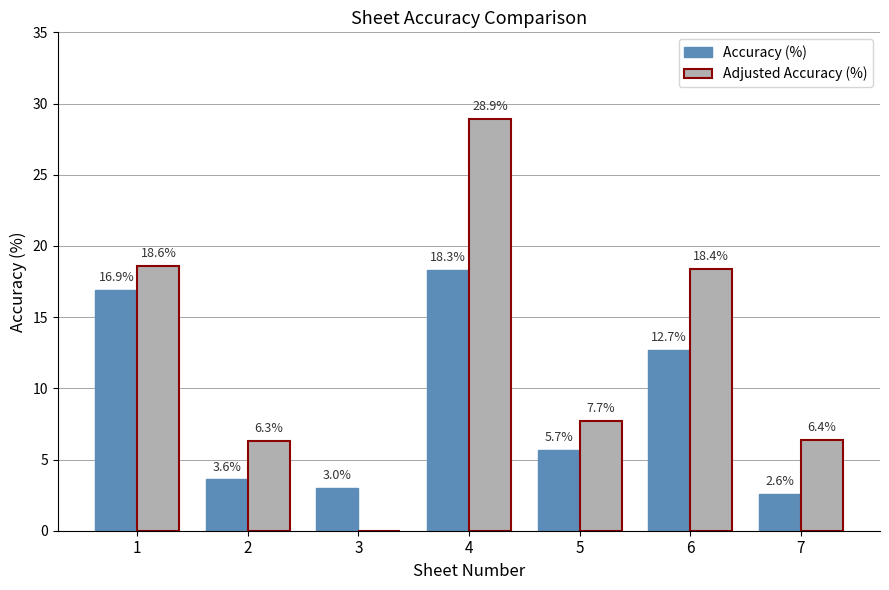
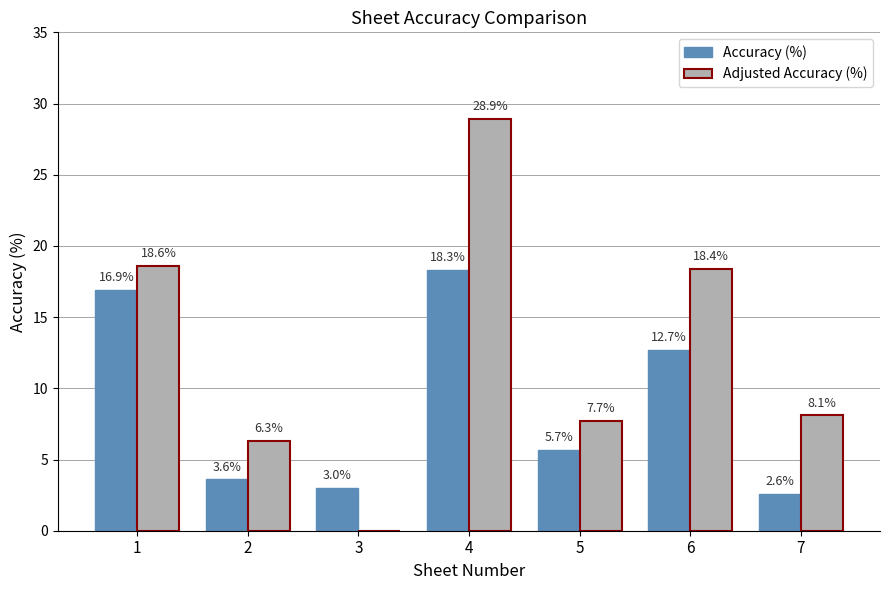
  {
    "Accuracy (%)": {
      "1": "16.9%",
      "2": "3.6%",
      "3": "3.0%",
      "4": "18.3%",
      "5": "5.7%",
      "6": "12.7%",
      "7": "2.6%"
    },
    "Adjusted Accuracy (%)": {
      "1": "18.6%",
      "2": "6.3%",
      "4": "28.9%",
      "5": "7.7%",
      "6": "18.4%",
-     "7": "6.4%"
+     "7": "8.1%"
    }
  }
